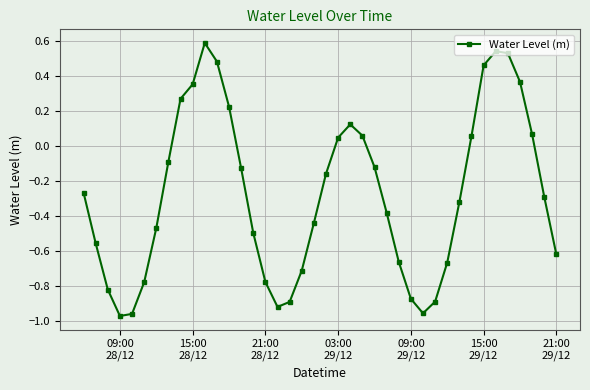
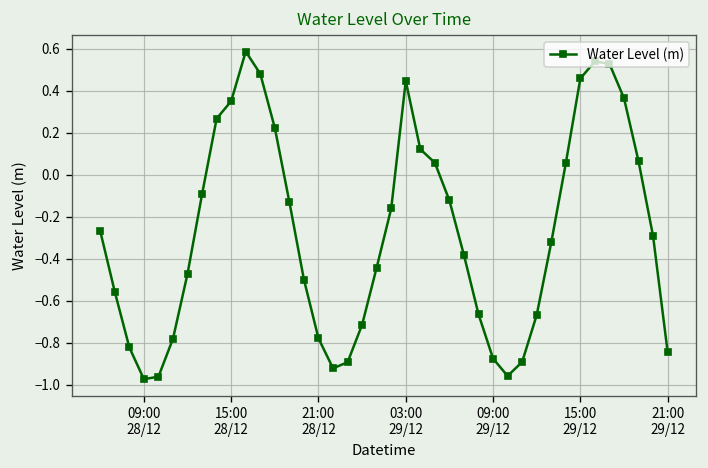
  {
    "09:00 28/12": -0.97,
    "15:00 28/12": 0.35,
    "21:00 28/12": -0.78,
-   "03:00 29/12": 0.05,
+   "03:00 29/12": 0.45,
    "09:00 29/12": -0.88,
    "15:00 29/12": 0.46,
-   "21:00 29/12": -0.62
+   "21:00 29/12": -0.84
  }
